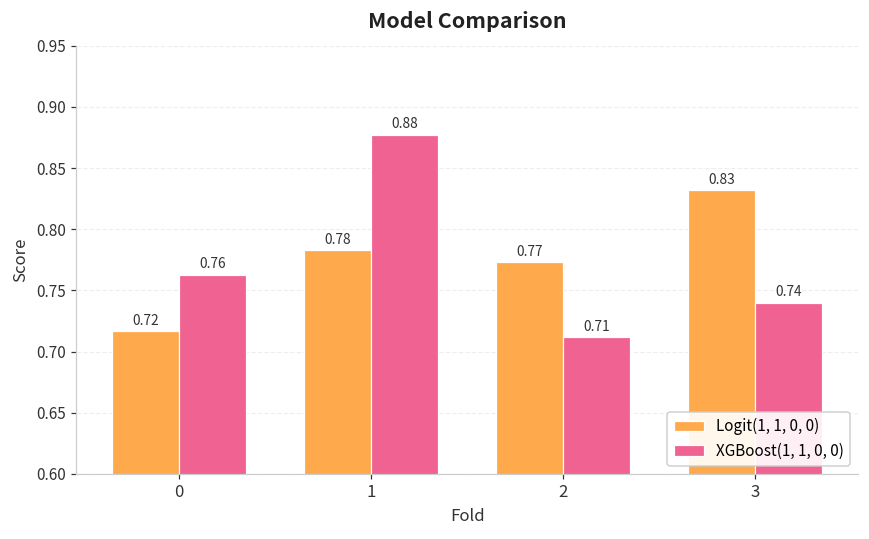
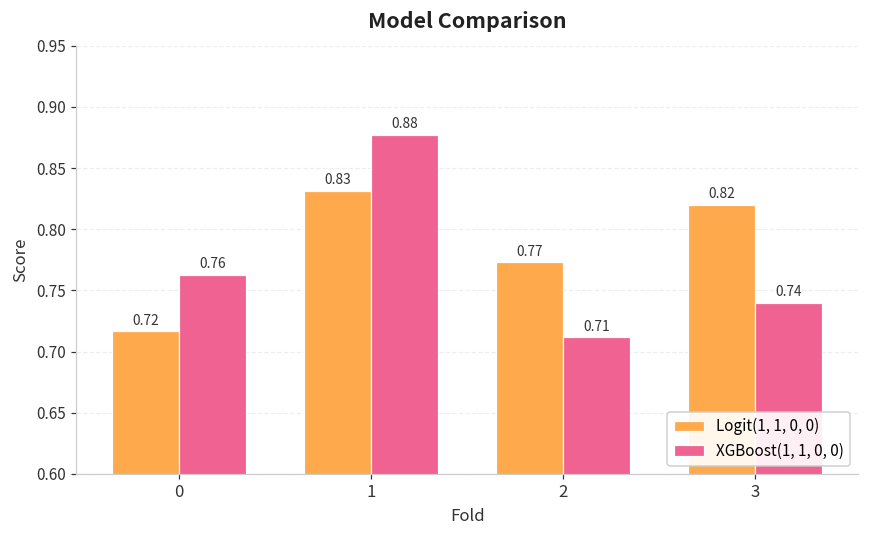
  {
    "Logit(1, 1, 0, 0)": {
      "0": 0.72,
-     "1": 0.78,
+     "1": 0.83,
      "2": 0.77,
-     "3": 0.83
+     "3": 0.82
    },
    "XGBoost(1, 1, 0, 0)": {
      "0": 0.76,
      "1": 0.88,
      "2": 0.71,
      "3": 0.74
    }
  }
